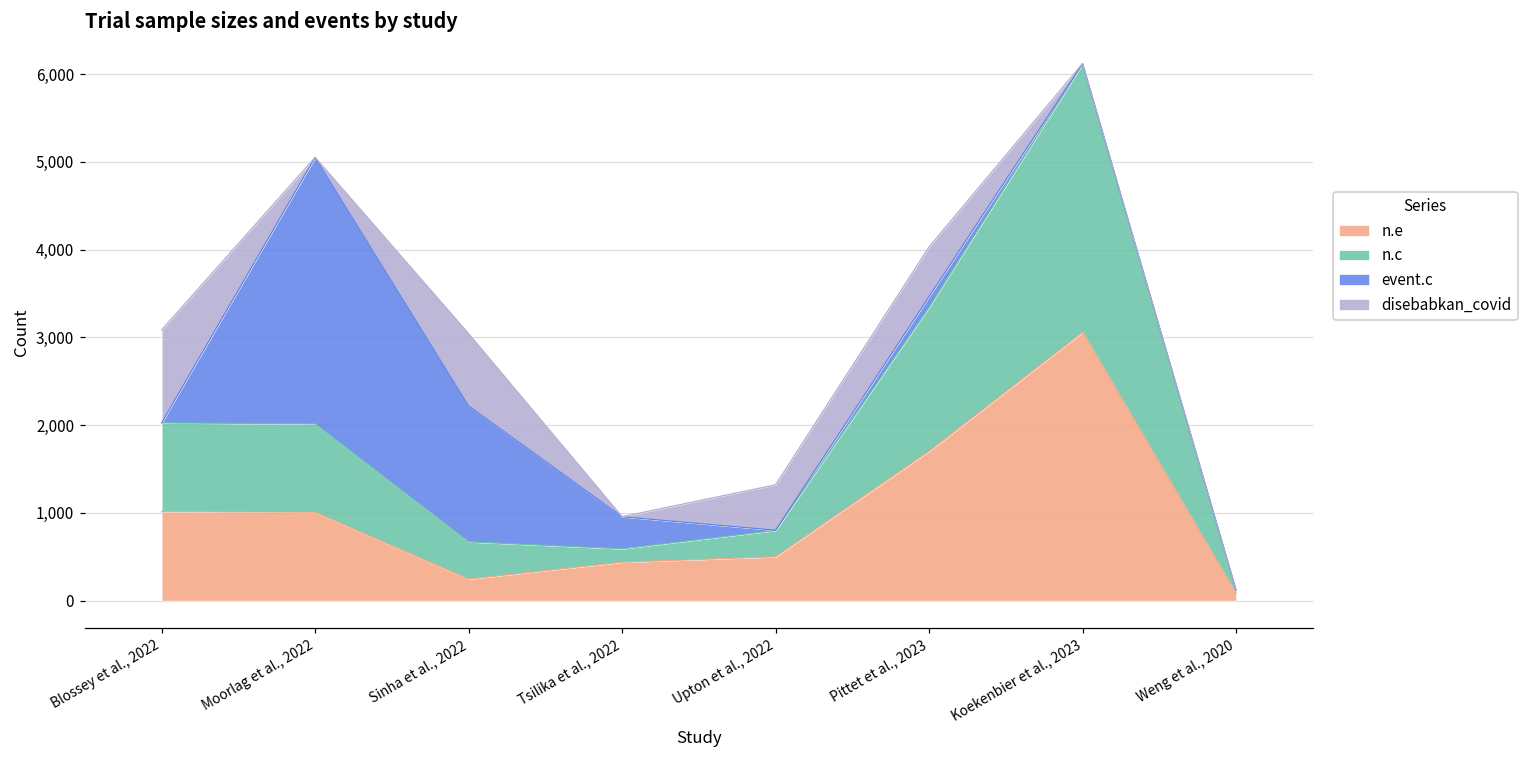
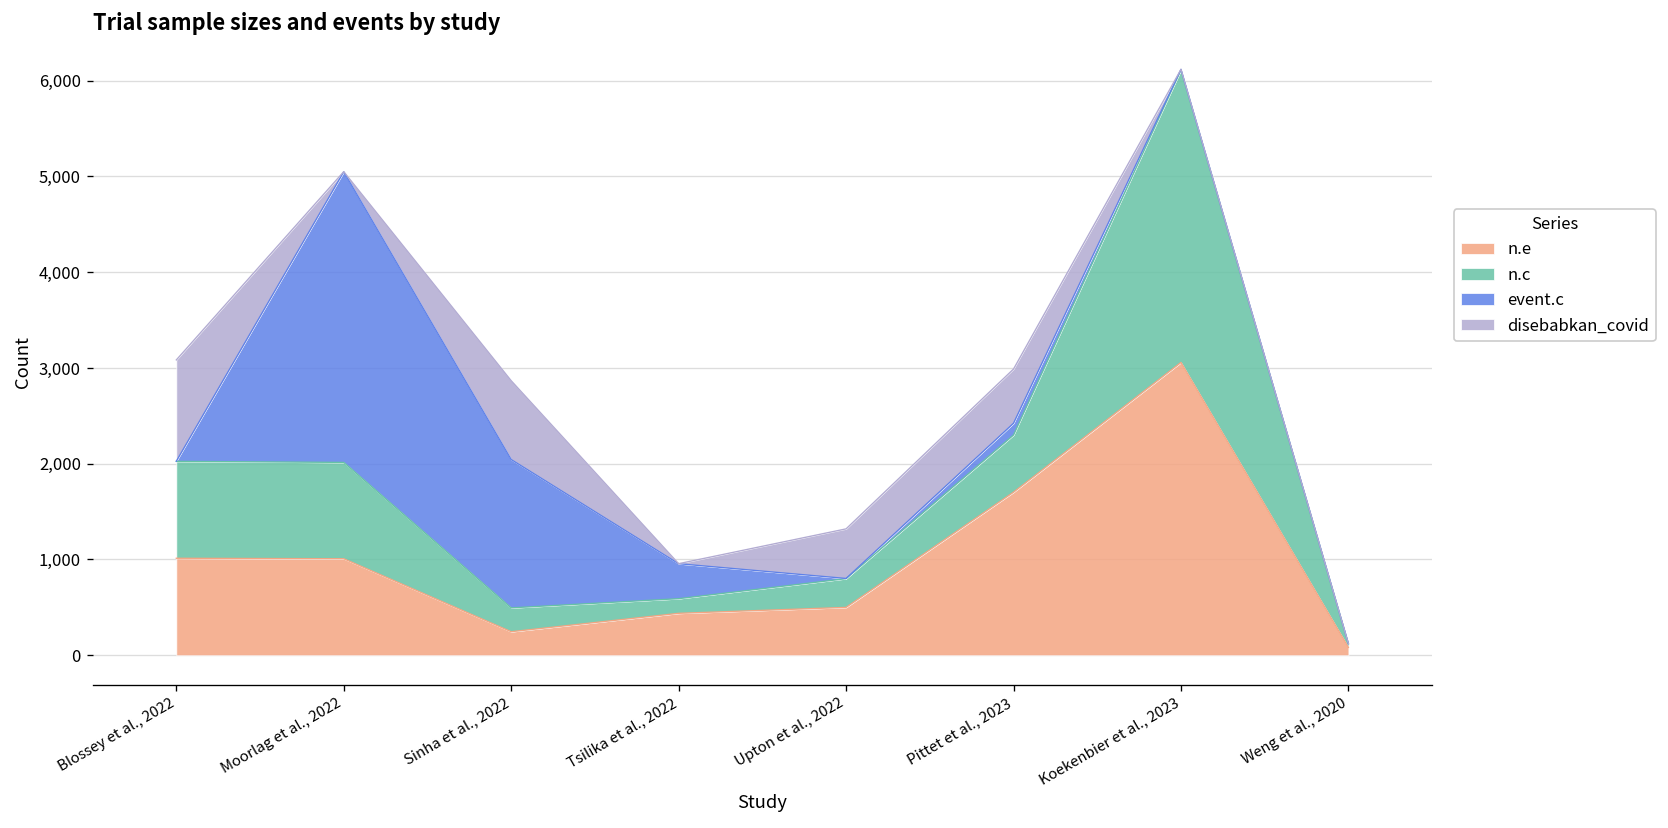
  {
    "n.e": {
      "Blossey et al., 2022": "1,000",
      "Moorlag et al., 2022": "1,000",
      "Sinha et al., 2022": "200",
      "Tsilika et al., 2022": "400",
      "Upton et al., 2022": "500",
      "Pittet et al., 2023": "1,700",
      "Koekenbier et al., 2023": "3,100",
      "Weng et al., 2020": "100"
    },
    "n.c": {
      "Moorlag et al., 2022": "1,000",
-     "Sinha et al., 2022": "400",
+     "Sinha et al., 2022": "200",
      "Tsilika et al., 2022": "200",
-     "Pittet et al., 2023": "1,600"
+     "Pittet et al., 2023": "600"
    },
    "event.c": {
      "Sinha et al., 2022": "1,500",
      "Pittet et al., 2023": "100"
    },
    "disebabkan_covid": {
      "Blossey et al., 2022": "1,100",
      "Sinha et al., 2022": "800",
      "Upton et al., 2022": "500",
      "Pittet et al., 2023": "600"
    }
  }
